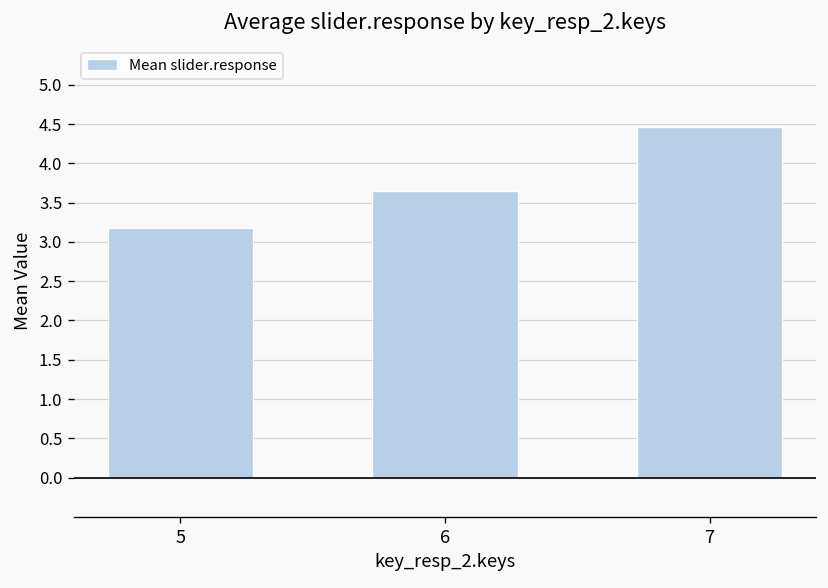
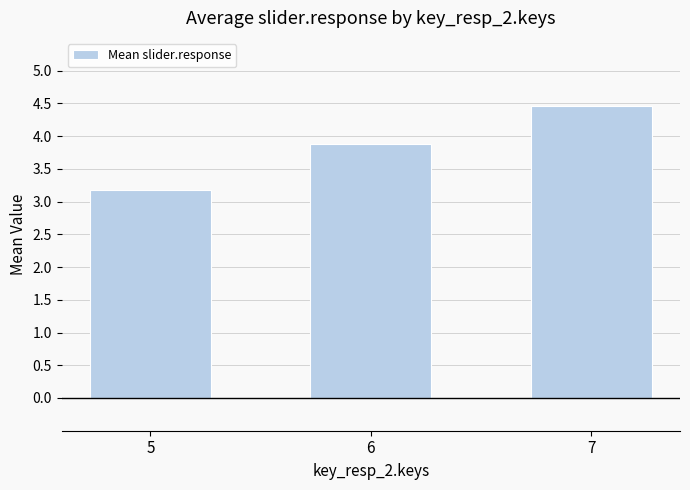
  {
    "5": 3.2,
-   "6": 3.6,
+   "6": 3.9,
    "7": 4.5
  }
